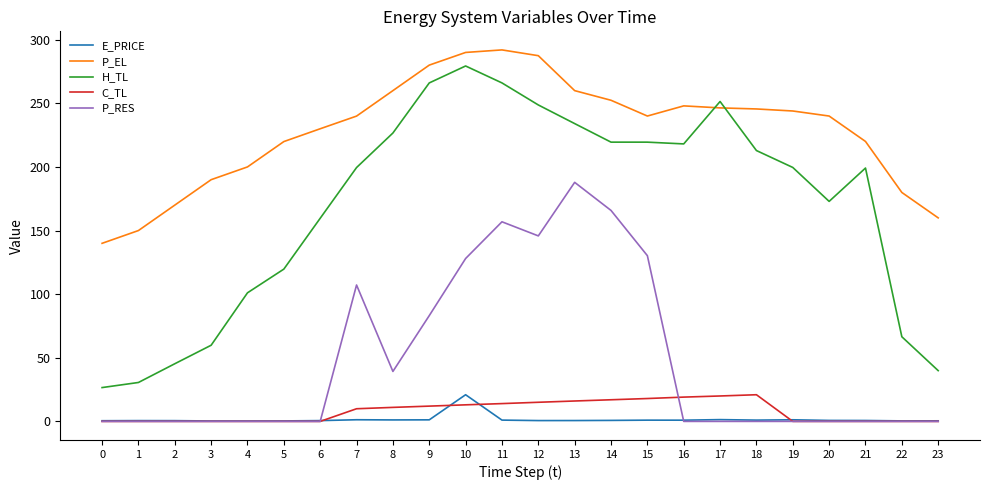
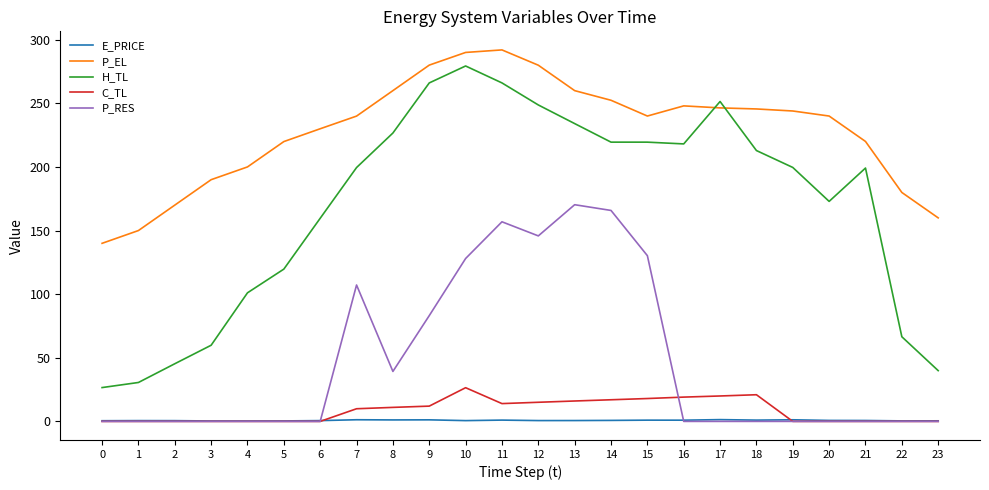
  {
    "E_PRICE": {
      "7": 1,
      "8": 1,
      "9": 1,
-     "10": 21,
+     "10": 1,
      "11": 1,
      "12": 1,
      "13": 1,
      "14": 1,
      "15": 1
    },
    "P_EL": {
      "0": 140,
      "1": 150,
      "2": 170,
      "3": 190,
      "4": 200,
      "5": 220,
      "6": 230,
      "7": 240,
      "8": 260,
      "9": 280,
      "10": 290,
      "11": 292,
-     "12": 287,
+     "12": 280,
      "13": 260,
      "14": 252,
      "15": 240,
      "16": 248,
      "17": 246,
      "18": 246,
      "19": 244,
      "20": 240,
      "21": 220,
      "22": 180,
      "23": 160
    },
    "H_TL": {
      "0": 27,
      "1": 31,
      "2": 45,
      "3": 60,
      "4": 101,
      "5": 120,
      "6": 160,
      "7": 200,
      "8": 227,
      "9": 266,
      "10": 279,
      "11": 266,
      "12": 249,
      "13": 234,
      "14": 219,
      "15": 219,
      "16": 218,
      "17": 251,
      "18": 213,
      "19": 200,
      "20": 173,
      "21": 199,
      "22": 67,
      "23": 40
    },
    "C_TL": {
      "7": 10,
      "8": 11,
      "9": 12,
-     "10": 13,
+     "10": 26,
      "11": 14,
      "12": 15,
      "13": 16,
      "14": 17,
      "15": 18,
      "16": 19,
      "17": 20,
      "18": 21
    },
    "P_RES": {
      "7": 107,
      "8": 39,
      "9": 83,
      "10": 128,
      "11": 157,
      "12": 146,
-     "13": 188,
+     "13": 170,
      "14": 166,
      "15": 130
    }
  }
